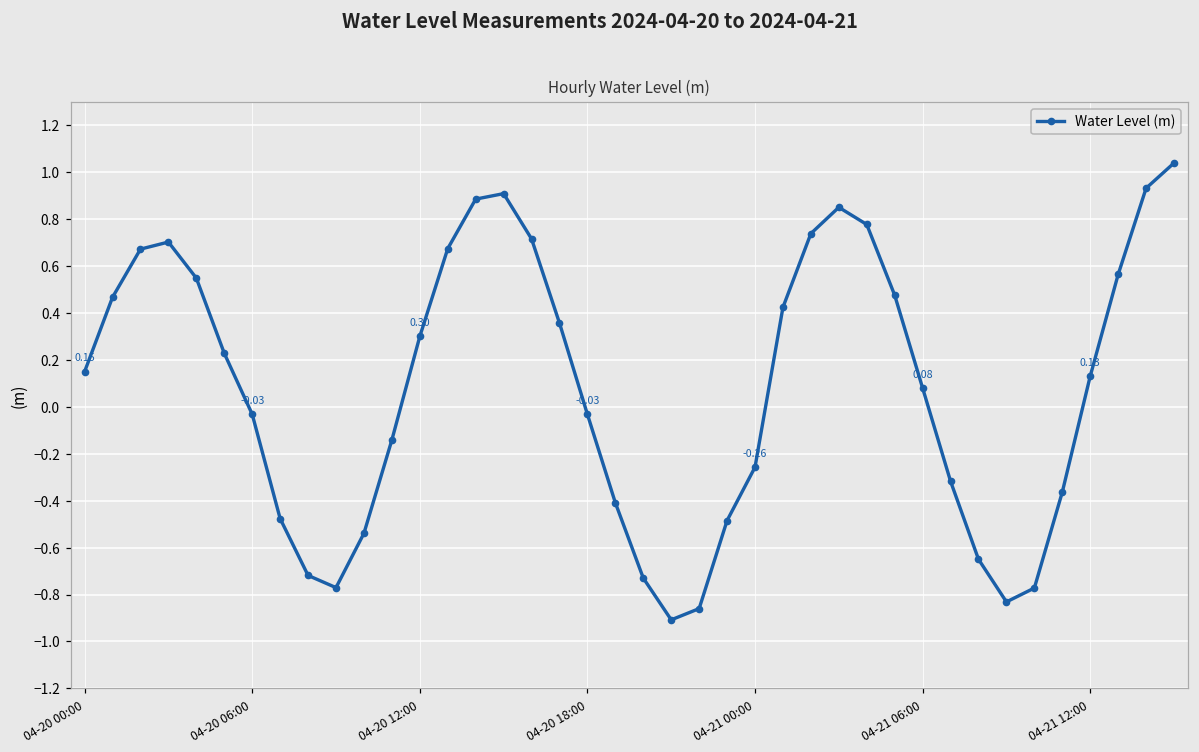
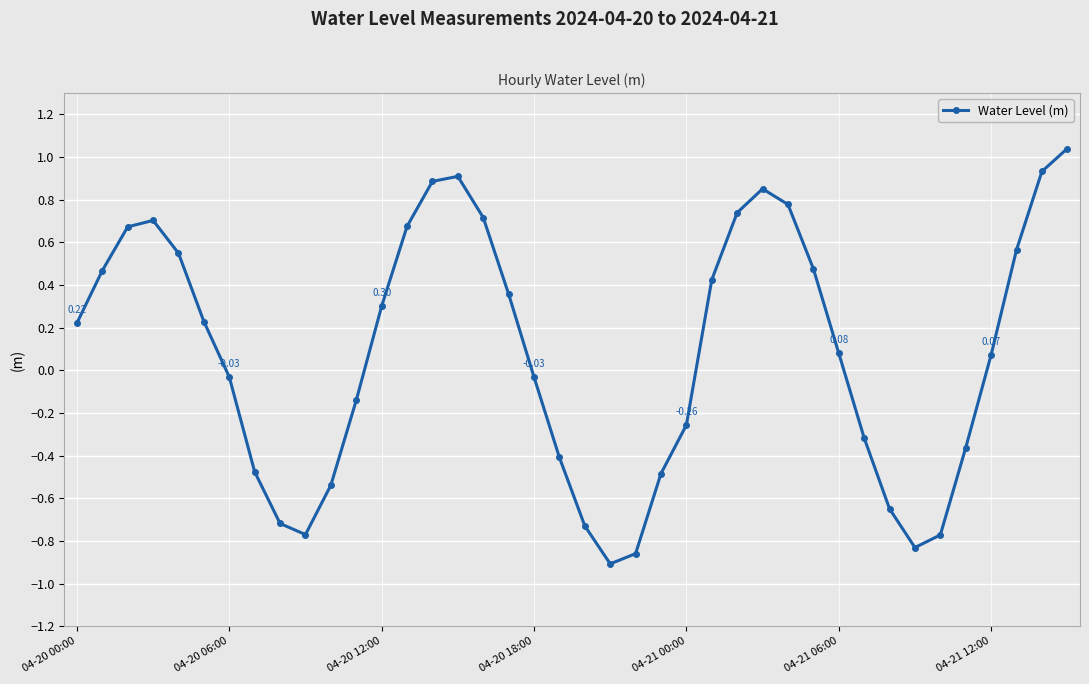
  {
-   "04-20 00:00": 0.15,
+   "04-20 00:00": 0.22,
    "04-20 06:00": -0.03,
    "04-20 12:00": 0.30,
    "04-20 18:00": -0.03,
    "04-21 00:00": -0.26,
    "04-21 06:00": 0.08,
-   "04-21 12:00": 0.13
+   "04-21 12:00": 0.07
  }
